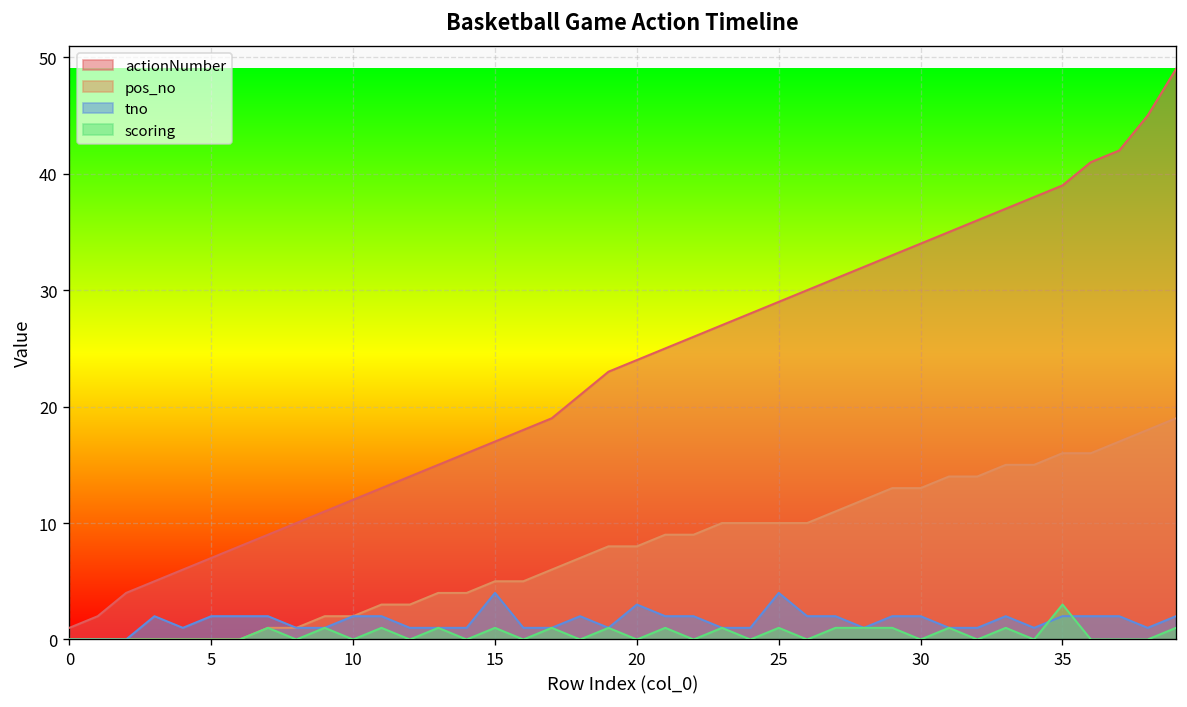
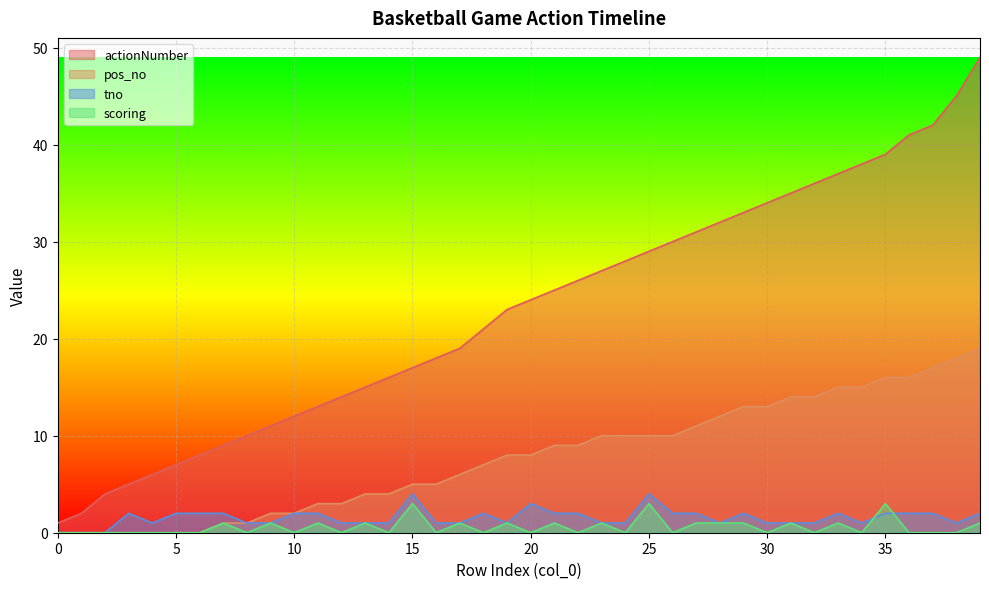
  {
    "tno": {
      "5": 2,
      "15": 4,
      "20": 3,
      "25": 4,
-     "30": 2,
+     "30": 1,
      "35": 2
    },
    "scoring": {
      "10": 0,
-     "15": 1,
+     "15": 3,
      "20": 0,
-     "25": 1,
+     "25": 3,
      "30": 0,
      "35": 3
    }
  }
